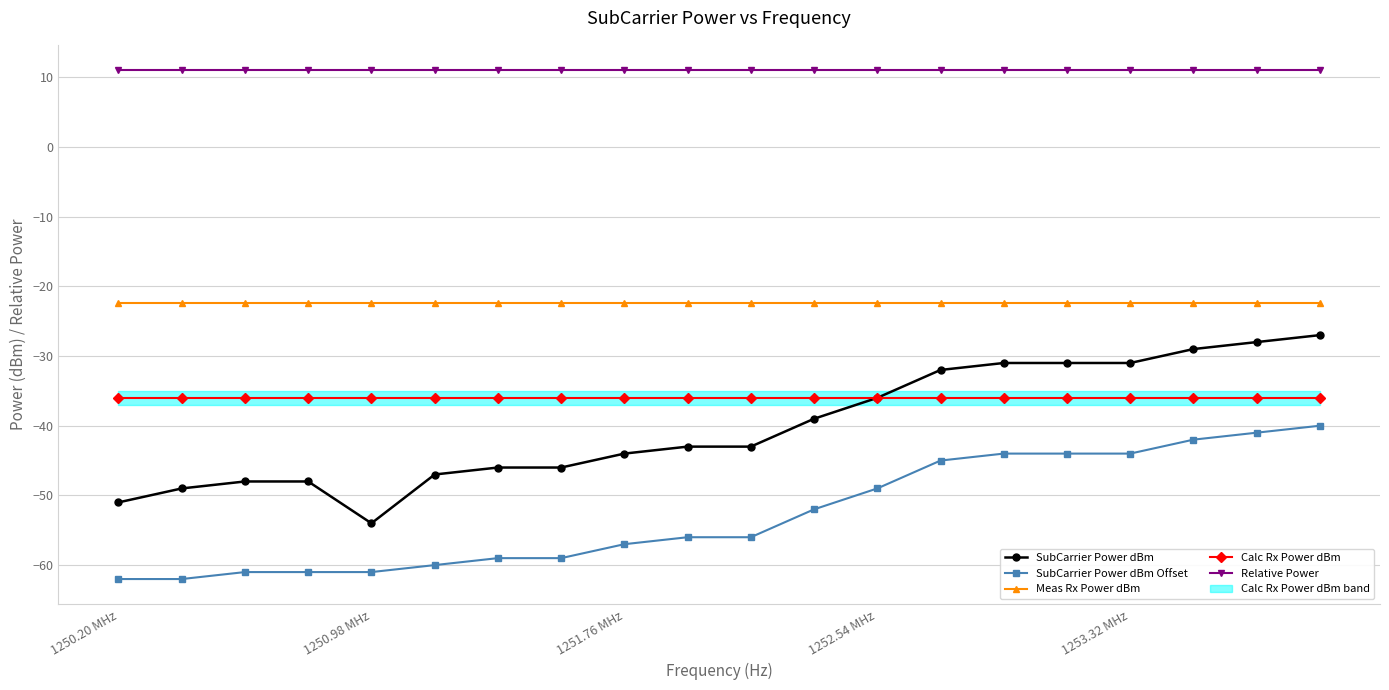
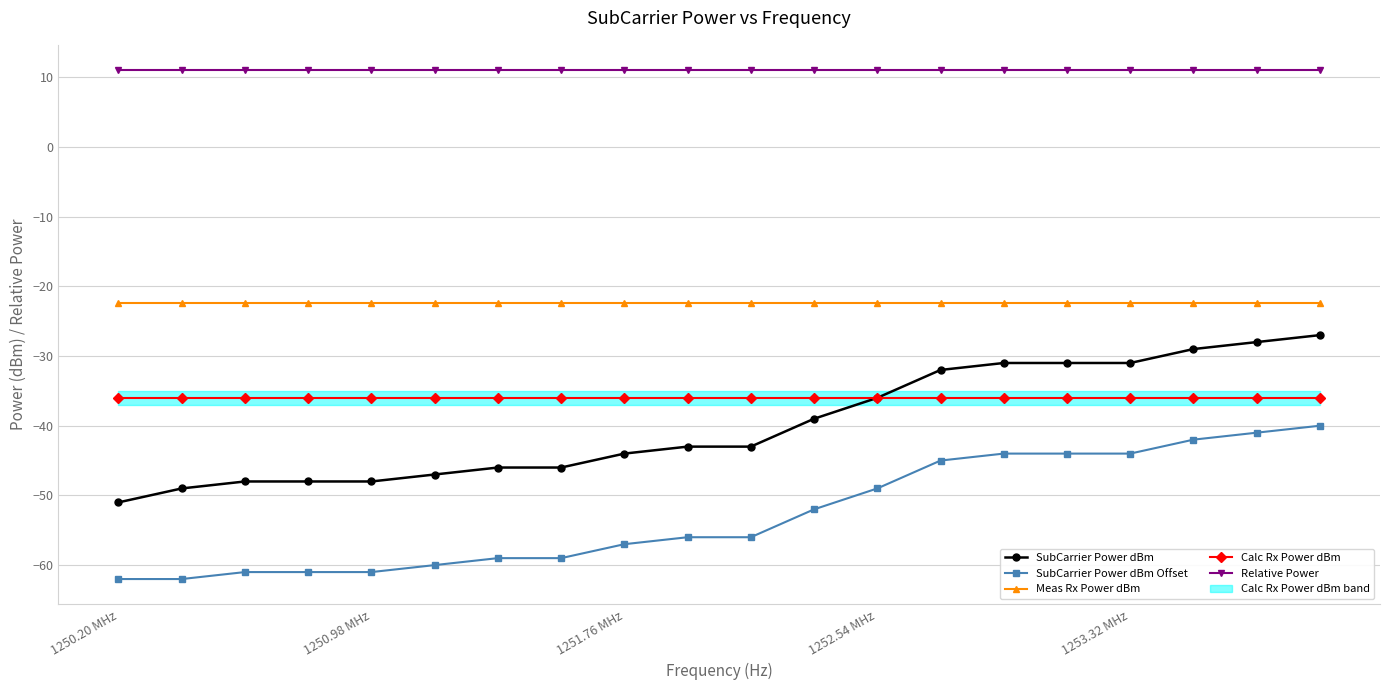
  {
    "SubCarrier Power dBm": {
      "1250.20 MHz": -51,
-     "1250.98 MHz": -54,
+     "1250.98 MHz": -48,
      "1251.76 MHz": -44,
      "1253.32 MHz": -31
    },
    "Calc Rx Power dBm band": {
      "1250.20 MHz": -35,
      "1250.98 MHz": -35,
      "1251.76 MHz": -35,
      "1252.54 MHz": -35,
      "1253.32 MHz": -35
    },
    "SubCarrier Power dBm Offset": {
      "1250.20 MHz": -62,
      "1250.98 MHz": -61,
      "1251.76 MHz": -57,
      "1252.54 MHz": -49,
      "1253.32 MHz": -44
    },
    "Meas Rx Power dBm": {
      "1250.20 MHz": -22,
      "1250.98 MHz": -22,
      "1251.76 MHz": -22,
      "1252.54 MHz": -22,
      "1253.32 MHz": -22
    },
    "Calc Rx Power dBm": {
      "1250.20 MHz": -36,
      "1250.98 MHz": -36,
      "1251.76 MHz": -36,
      "1253.32 MHz": -36
    },
    "Relative Power": {
      "1250.20 MHz": 11,
      "1250.98 MHz": 11,
      "1251.76 MHz": 11,
      "1252.54 MHz": 11,
      "1253.32 MHz": 11
    }
  }
